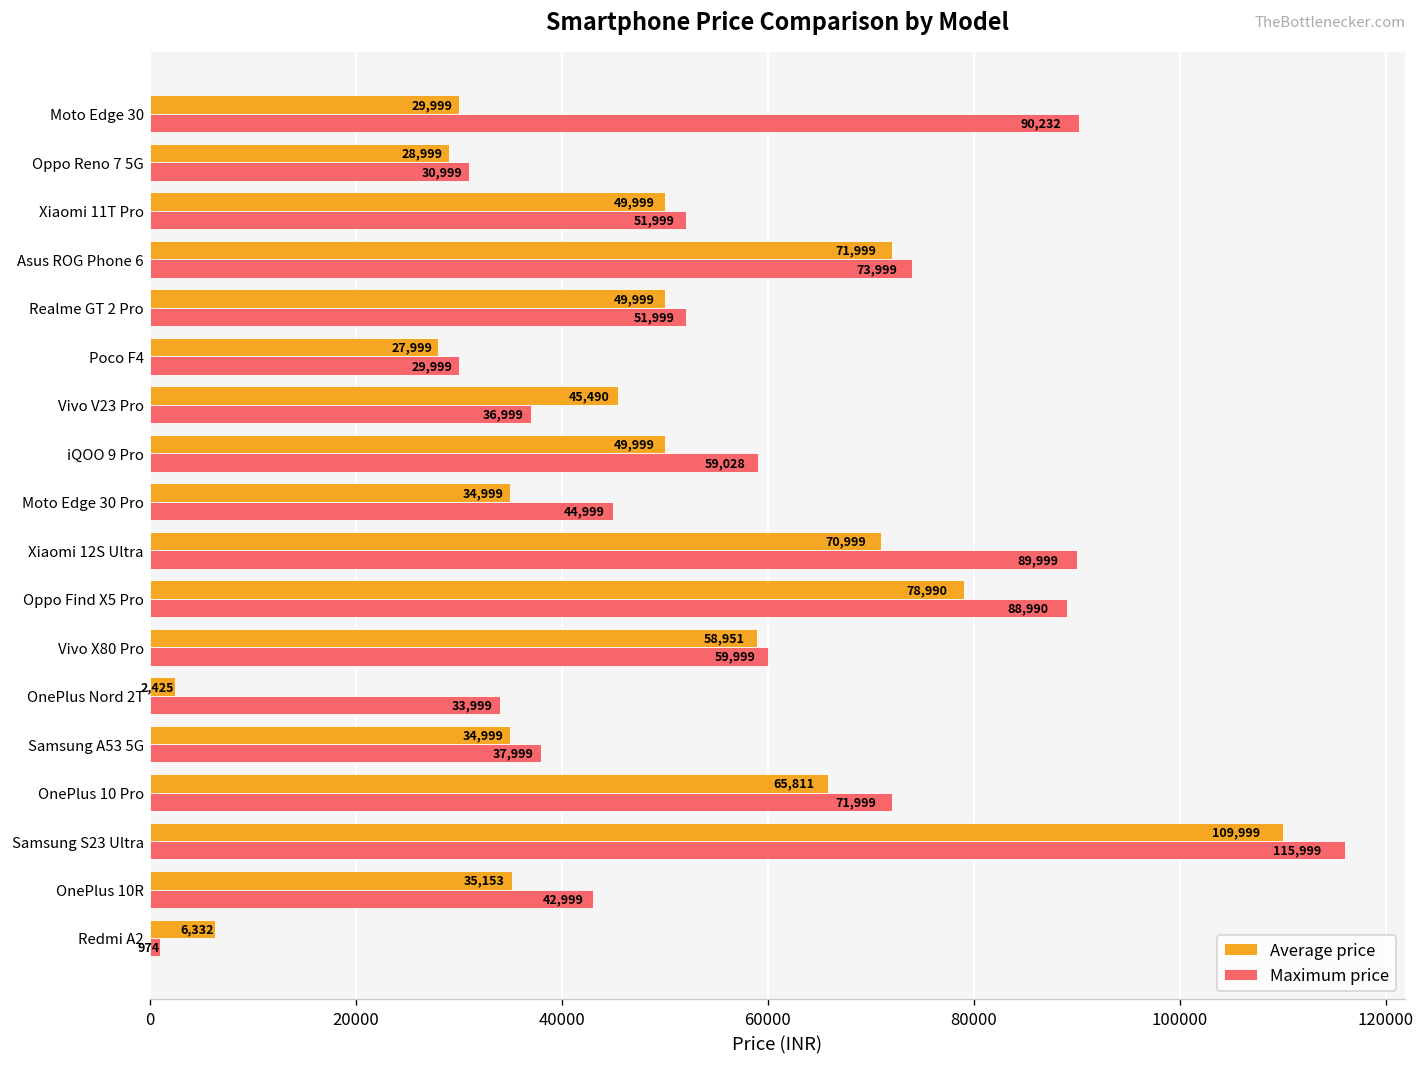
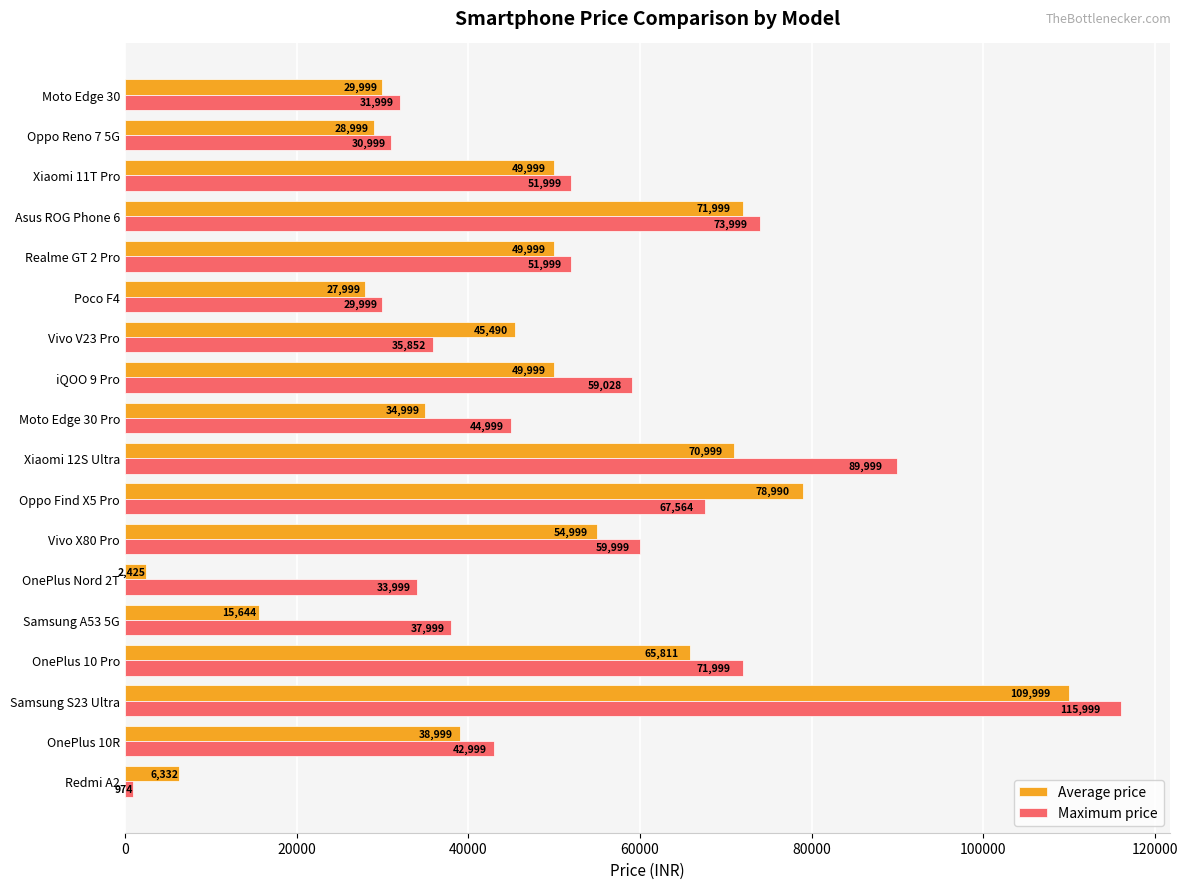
  {
    "Average price": {
      "Moto Edge 30": "29,999",
      "Oppo Reno 7 5G": "28,999",
      "Xiaomi 11T Pro": "49,999",
      "Asus ROG Phone 6": "71,999",
      "Realme GT 2 Pro": "49,999",
      "Poco F4": "27,999",
      "Vivo V23 Pro": "45,490",
      "iQOO 9 Pro": "49,999",
      "Moto Edge 30 Pro": "34,999",
      "Xiaomi 12S Ultra": "70,999",
      "Oppo Find X5 Pro": "78,990",
-     "Vivo X80 Pro": "58,951",
+     "Vivo X80 Pro": "54,999",
      "OnePlus Nord 2T": "2,425",
-     "Samsung A53 5G": "34,999",
+     "Samsung A53 5G": "15,644",
      "OnePlus 10 Pro": "65,811",
      "Samsung S23 Ultra": "109,999",
-     "OnePlus 10R": "35,153",
+     "OnePlus 10R": "38,999",
      "Redmi A2": "6,332"
    },
    "Maximum price": {
-     "Moto Edge 30": "90,232",
+     "Moto Edge 30": "31,999",
      "Oppo Reno 7 5G": "30,999",
      "Xiaomi 11T Pro": "51,999",
      "Asus ROG Phone 6": "73,999",
      "Realme GT 2 Pro": "51,999",
      "Poco F4": "29,999",
-     "Vivo V23 Pro": "36,999",
+     "Vivo V23 Pro": "35,852",
      "iQOO 9 Pro": "59,028",
      "Moto Edge 30 Pro": "44,999",
      "Xiaomi 12S Ultra": "89,999",
-     "Oppo Find X5 Pro": "88,990",
+     "Oppo Find X5 Pro": "67,564",
      "Vivo X80 Pro": "59,999",
      "OnePlus Nord 2T": "33,999",
      "Samsung A53 5G": "37,999",
      "OnePlus 10 Pro": "71,999",
      "Samsung S23 Ultra": "115,999",
      "OnePlus 10R": "42,999",
      "Redmi A2": "974"
    }
  }
